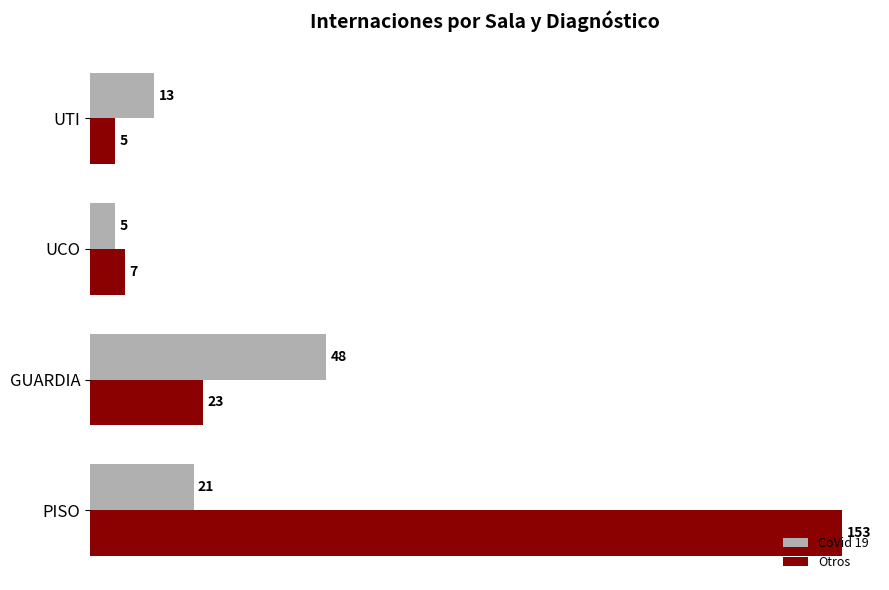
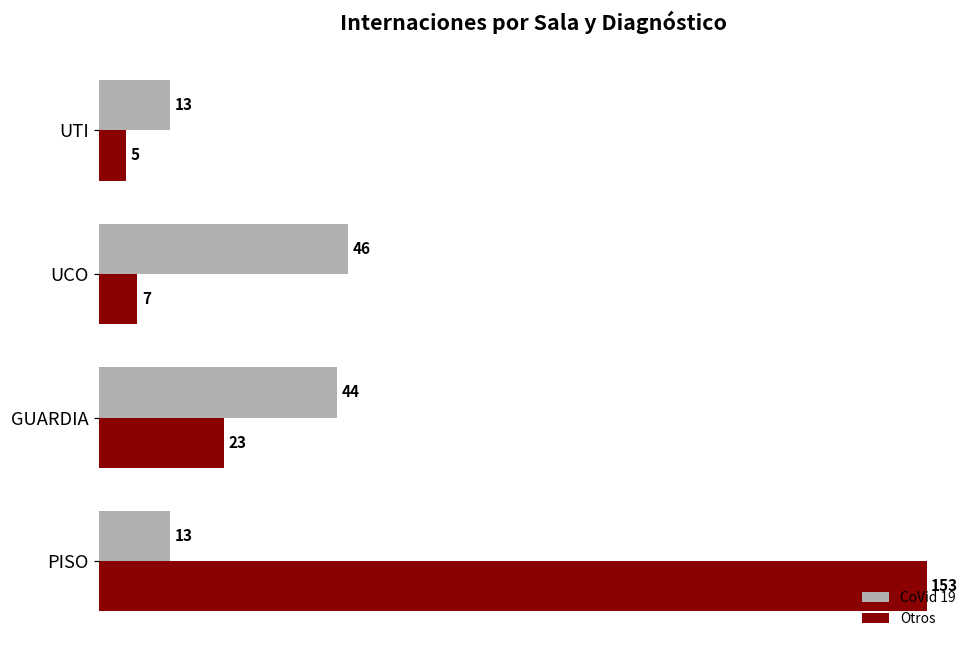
  {
    "CoVid 19": {
      "UTI": 13,
-     "UCO": 5,
-     "GUARDIA": 48,
-     "PISO": 21
+     "UCO": 46,
+     "GUARDIA": 44,
+     "PISO": 13
    },
    "Otros": {
      "UTI": 5,
      "UCO": 7,
      "GUARDIA": 23,
      "PISO": 153
    }
  }
